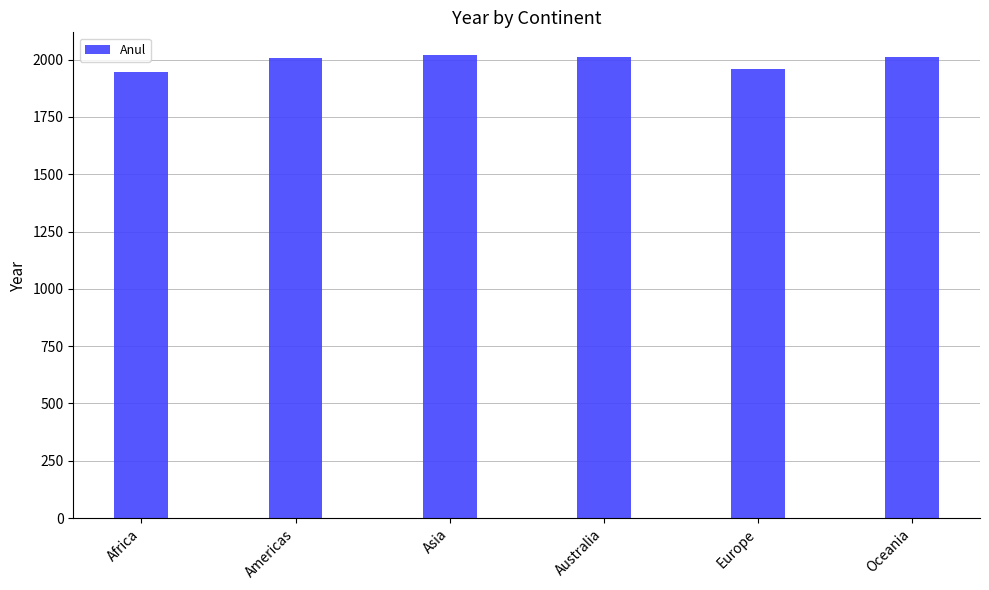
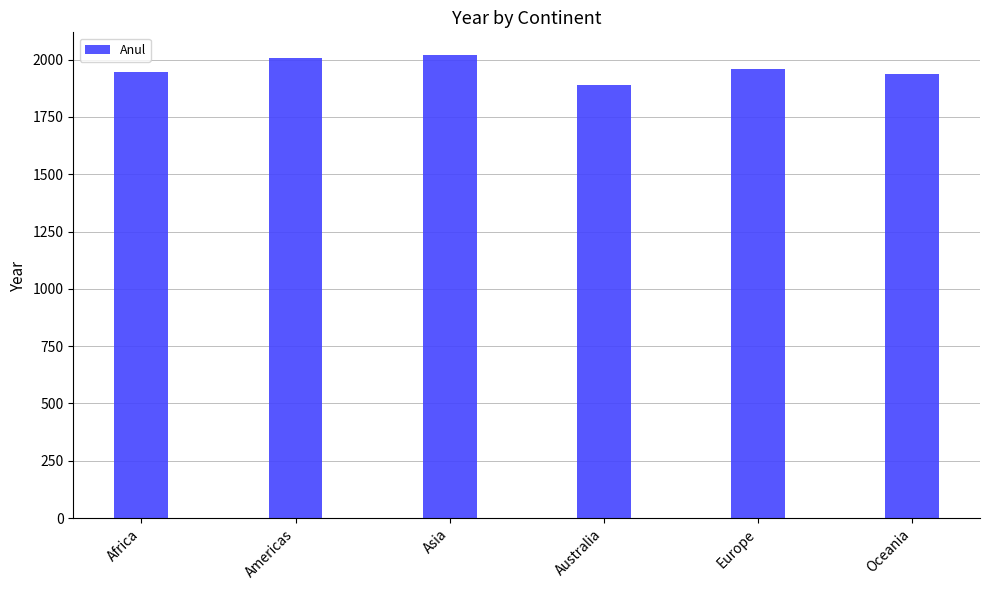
  {
    "Africa": 1950,
    "Americas": 2010,
    "Asia": 2020,
-   "Australia": 2010,
+   "Australia": 1890,
    "Europe": 1960,
-   "Oceania": 2010
+   "Oceania": 1940
  }
